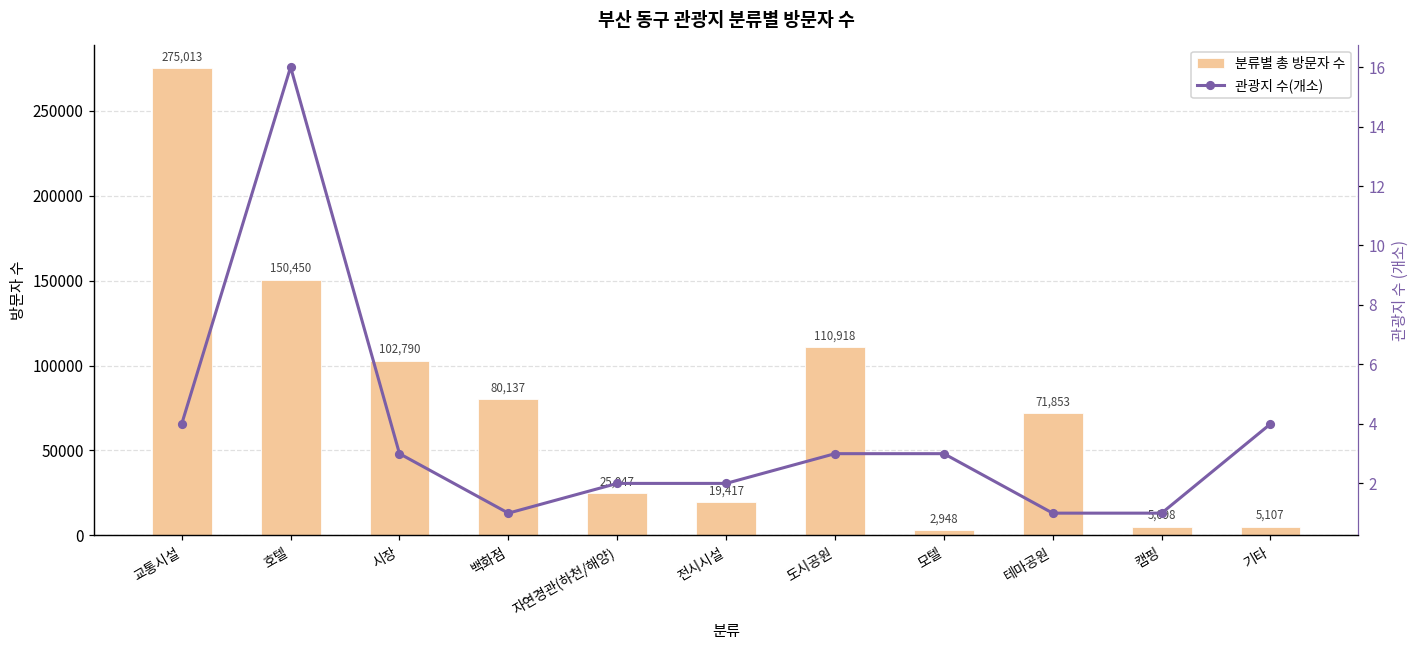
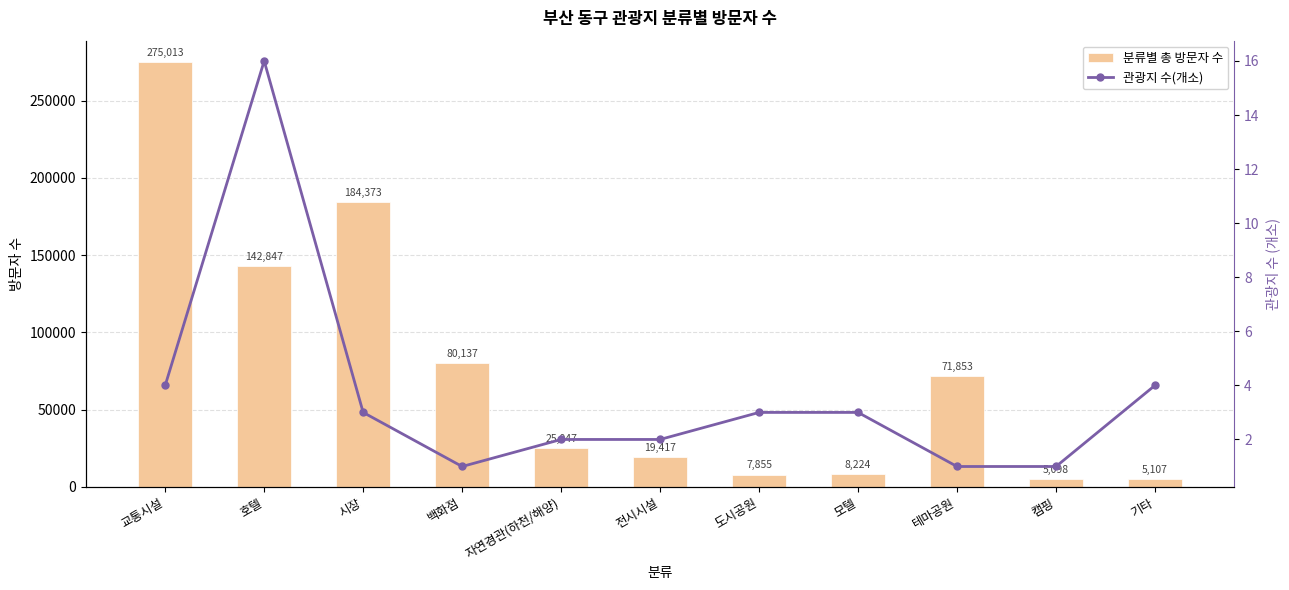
  {
    "분류별 총 방문자 수": {
      "교통시설": "275,013",
-     "호텔": "150,450",
-     "시장": "102,790",
+     "호텔": "142,847",
+     "시장": "184,373",
      "백화점": "80,137",
      "전시시설": "19,417",
-     "도시공원": "110,918",
-     "모텔": "2,948",
+     "도시공원": "7,855",
+     "모텔": "8,224",
      "테마공원": "71,853",
      "기타": "5,107"
    }
  }
